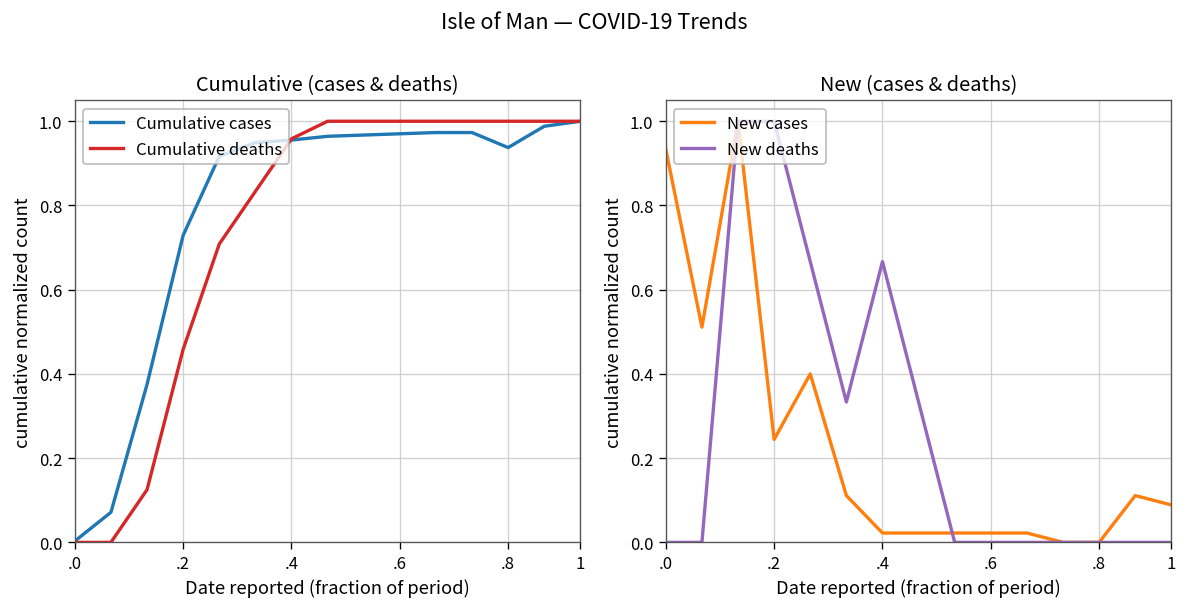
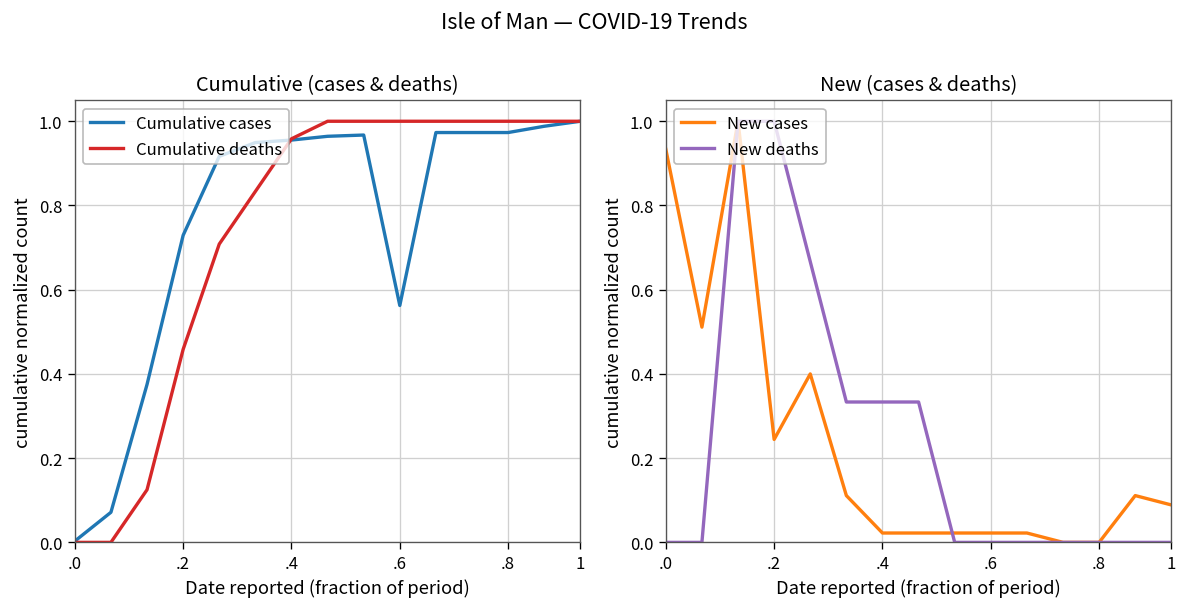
  {
    "Cumulative (cases & deaths)": {
      "Cumulative cases": {
        ".2": 0.73,
-       ".6": 0.97,
-       ".8": 0.94
+       ".6": 0.56,
+       ".8": 0.97
      },
      "Cumulative deaths": {
        ".2": 0.46,
        ".6": 1.00,
        ".8": 1.00
      }
    },
    "New (cases & deaths)": {
      "New cases": {
        ".0": 0.93,
        ".2": 0.24,
        ".4": 0.02,
        ".6": 0.02,
        "1": 0.09
      },
      "New deaths": {
        ".0": 0.00,
-       ".4": 0.67,
+       ".4": 0.33,
        ".6": 0.00,
        "1": 0.00
      }
    }
  }
